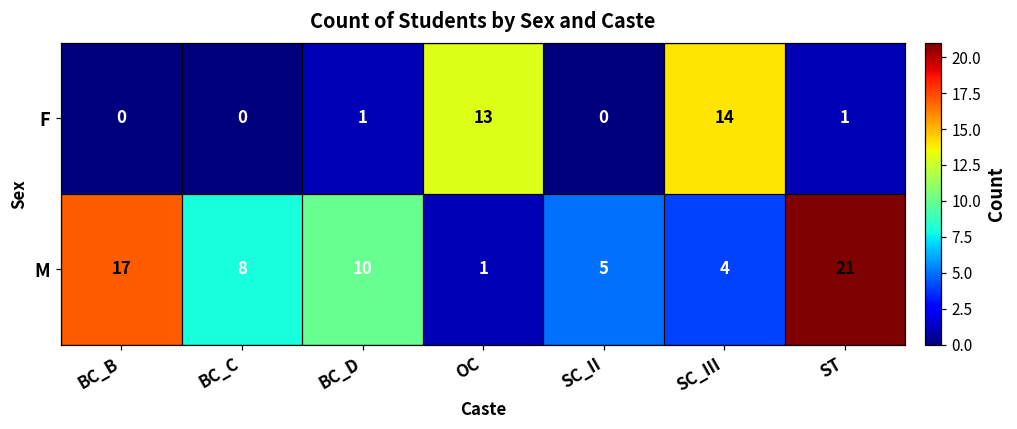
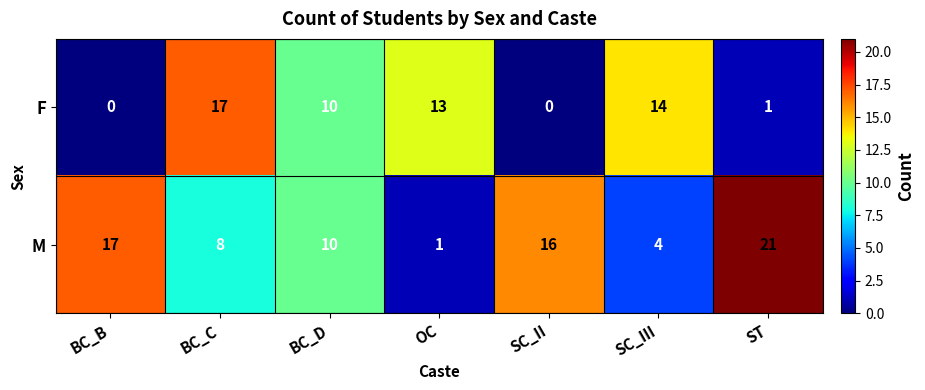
  {
    "F": {
      "BC_B": 0,
-     "BC_C": 0,
-     "BC_D": 1,
+     "BC_C": 17,
+     "BC_D": 10,
      "OC": 13,
      "SC_II": 0,
      "SC_III": 14,
      "ST": 1
    },
    "M": {
      "BC_B": 17,
      "BC_C": 8,
      "BC_D": 10,
      "OC": 1,
-     "SC_II": 5,
+     "SC_II": 16,
      "SC_III": 4,
      "ST": 21
    }
  }
